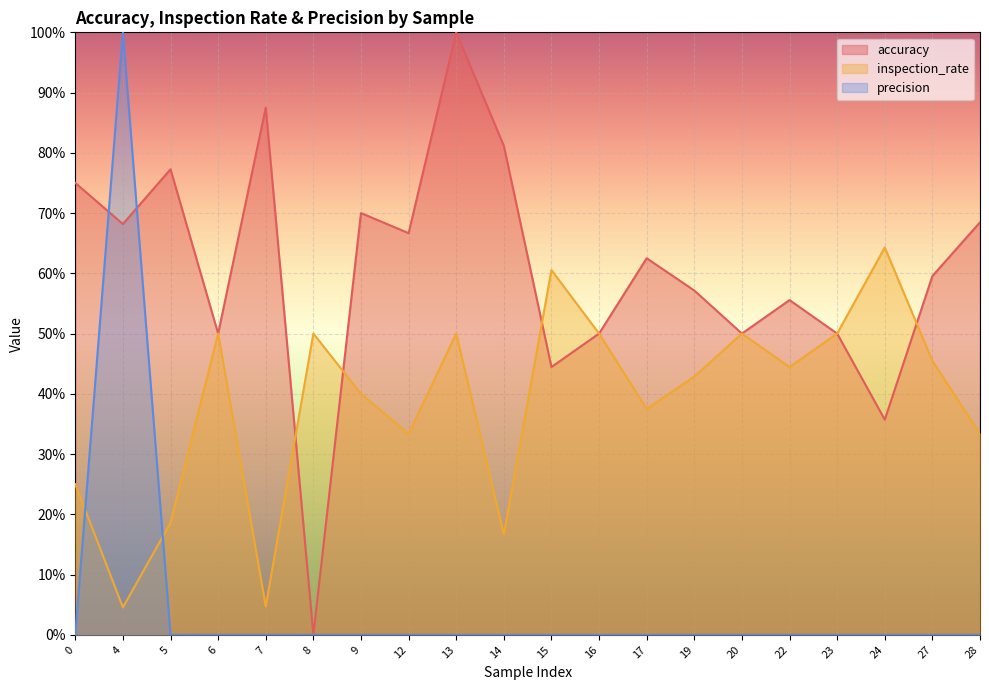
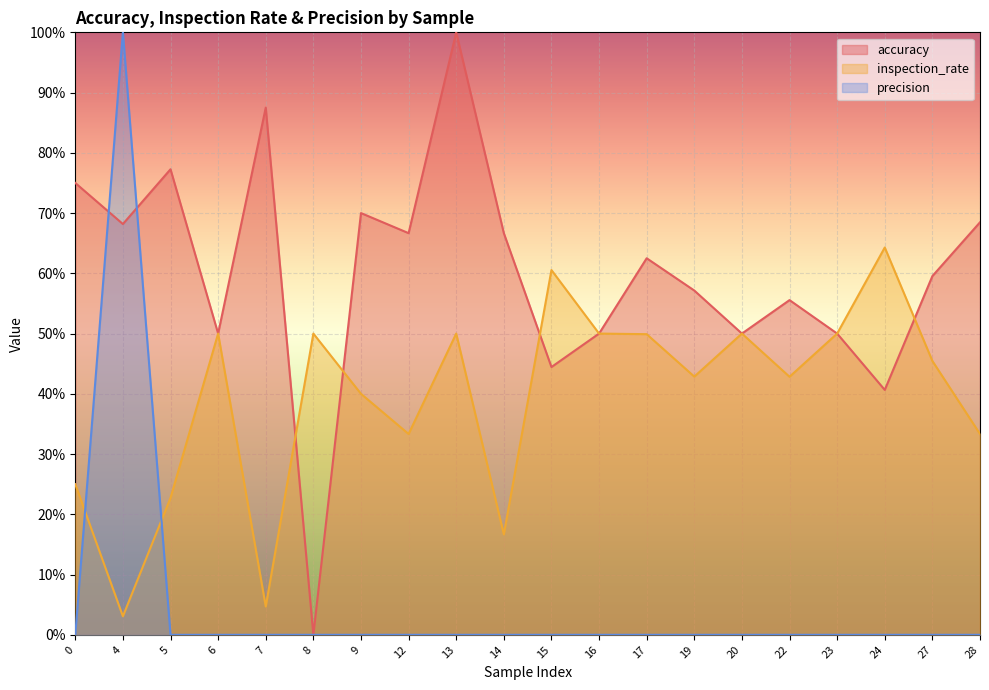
  {
    "accuracy": {
      "0": "75%",
      "4": "68%",
      "5": "77%",
      "7": "88%",
      "9": "70%",
      "12": "67%",
      "13": "100%",
-     "14": "81%",
+     "14": "67%",
      "15": "44%",
      "17": "63%",
      "19": "57%",
      "22": "56%",
-     "24": "36%",
+     "24": "41%",
      "27": "60%",
      "28": "68%"
    },
    "inspection_rate": {
      "0": "25%",
-     "4": "5%",
-     "5": "19%",
+     "4": "3%",
+     "5": "23%",
      "7": "5%",
      "8": "50%",
      "9": "40%",
      "12": "33%",
      "13": "50%",
      "14": "17%",
      "15": "61%",
-     "17": "38%",
+     "17": "50%",
      "19": "43%",
-     "22": "44%",
+     "22": "43%",
      "24": "64%",
      "27": "45%",
      "28": "33%"
    },
    "precision": {
      "0": "0%",
      "4": "100%",
      "5": "0%",
      "6": "0%",
      "7": "0%",
      "9": "0%",
      "12": "0%",
      "13": "0%",
      "14": "0%",
      "15": "0%",
      "16": "0%",
      "17": "0%",
      "19": "0%",
      "20": "0%",
      "22": "0%",
      "23": "0%",
      "24": "0%",
      "27": "0%",
      "28": "0%"
    }
  }
